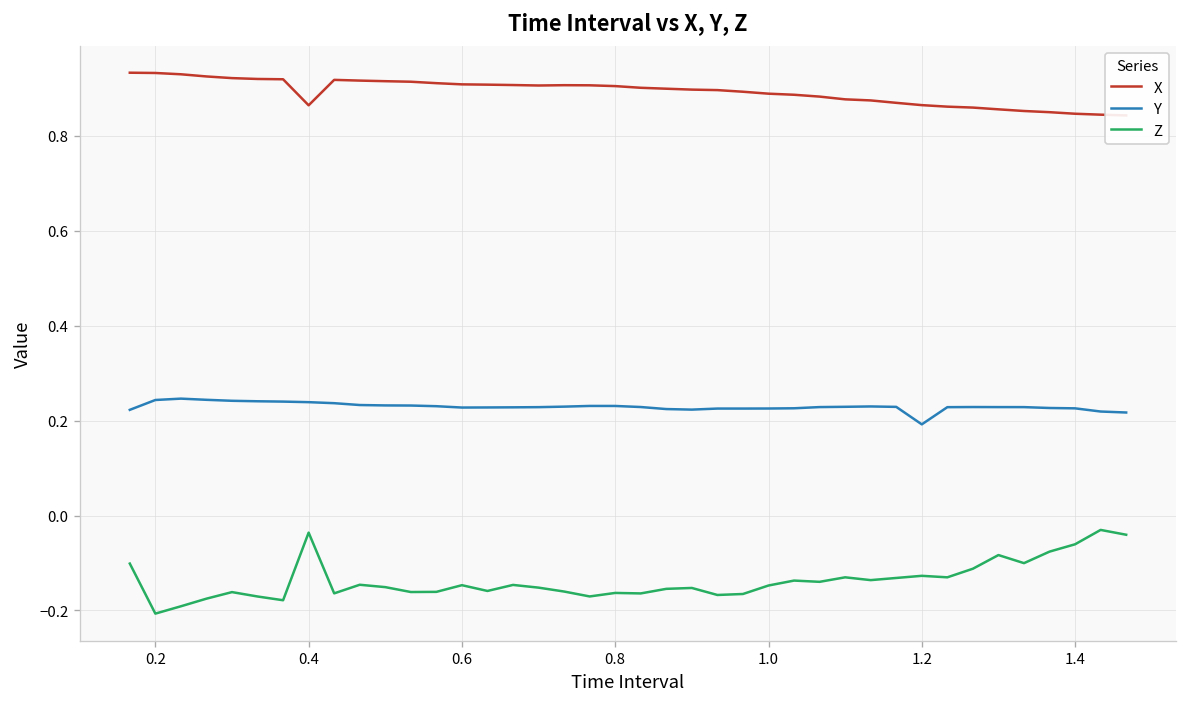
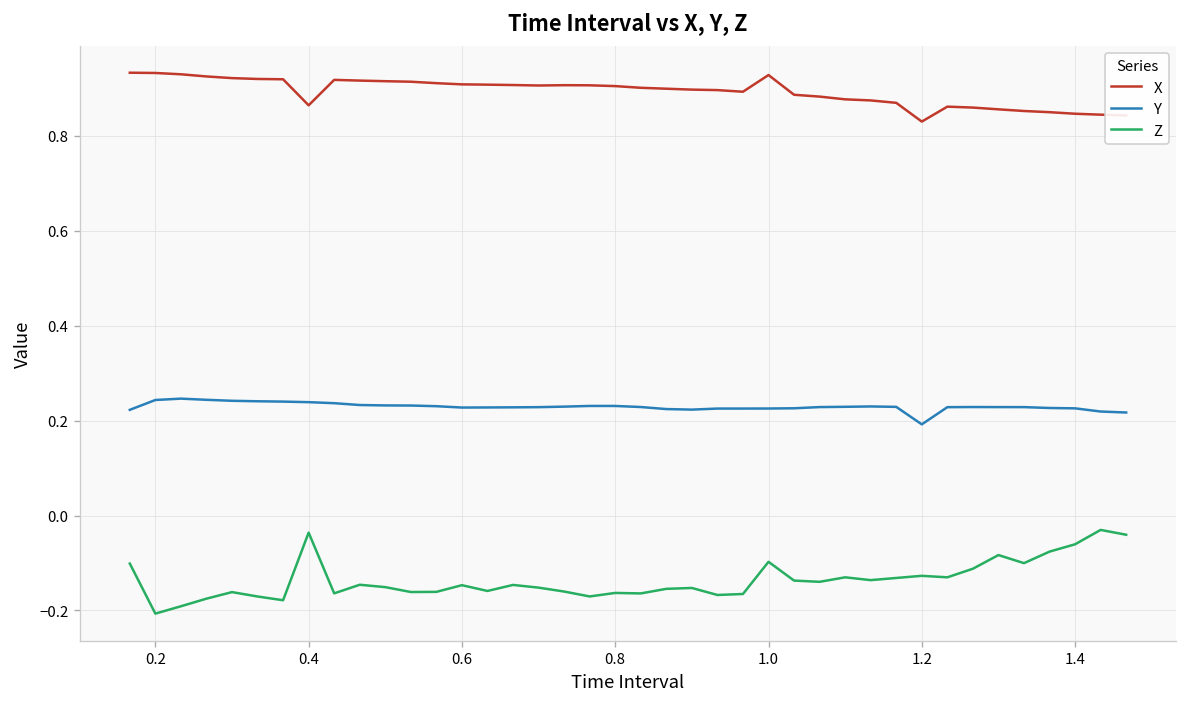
  {
    "X": {
      "0.2": 0.93,
      "0.4": 0.86,
      "0.6": 0.91,
      "0.8": 0.90,
-     "1.0": 0.89,
-     "1.2": 0.86,
+     "1.0": 0.93,
+     "1.2": 0.83,
      "1.4": 0.85
    },
    "Y": {
      "0.2": 0.24,
      "0.4": 0.24,
      "0.6": 0.23,
      "0.8": 0.23,
      "1.0": 0.23,
      "1.2": 0.19,
      "1.4": 0.23
    },
    "Z": {
      "0.2": -0.21,
      "0.4": -0.04,
      "0.6": -0.15,
      "0.8": -0.16,
-     "1.0": -0.15,
+     "1.0": -0.10,
      "1.2": -0.13,
      "1.4": -0.06
    }
  }
